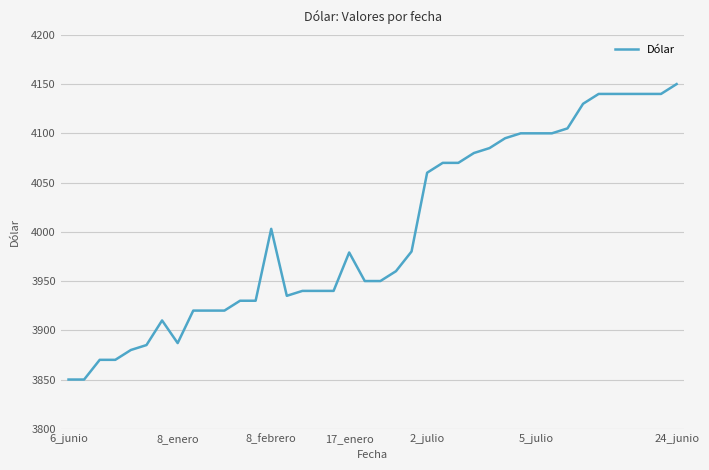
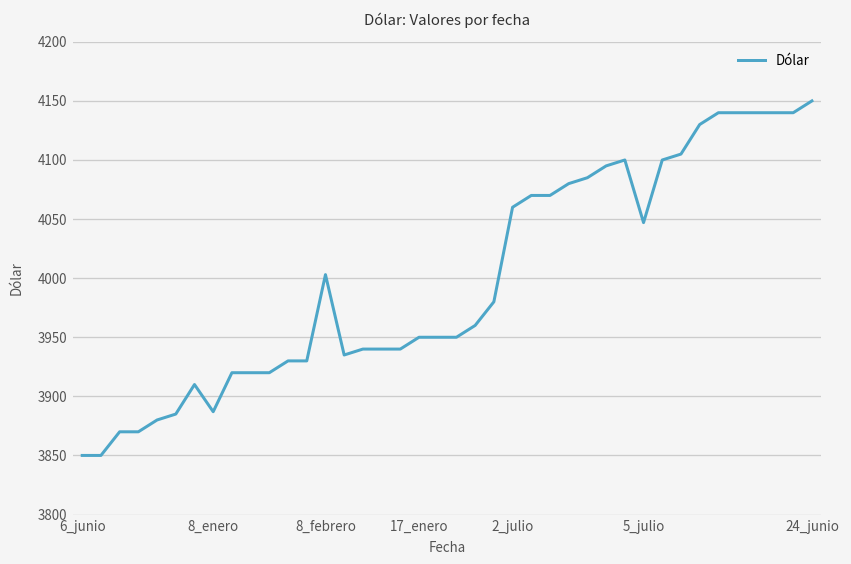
  {
    "6_junio": 3850,
    "8_enero": 3890,
    "8_febrero": 4000,
-   "17_enero": 3980,
+   "17_enero": 3950,
    "2_julio": 4060,
-   "5_julio": 4100,
+   "5_julio": 4050,
    "24_junio": 4150
  }
